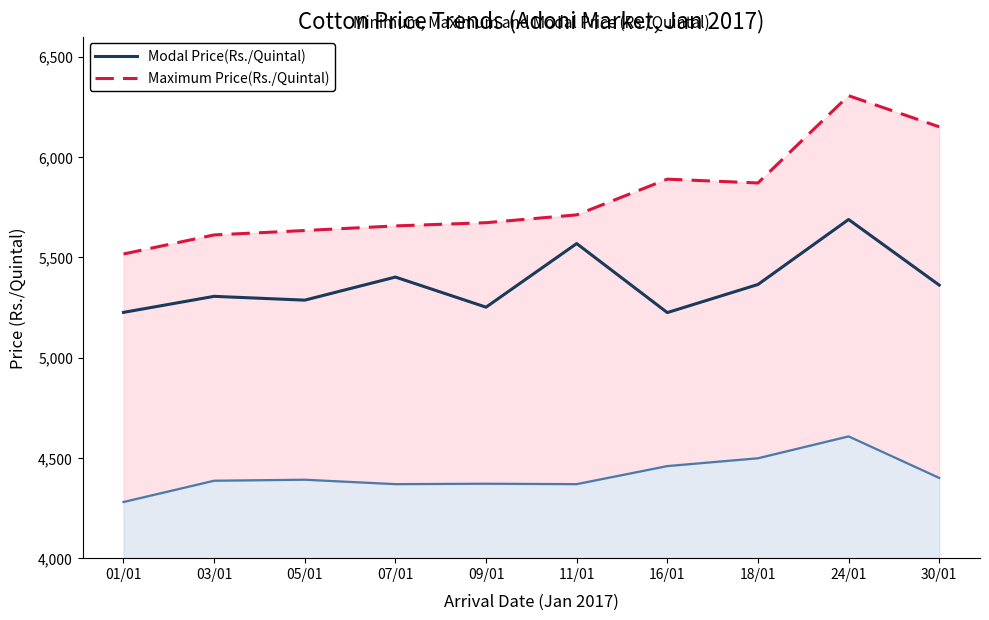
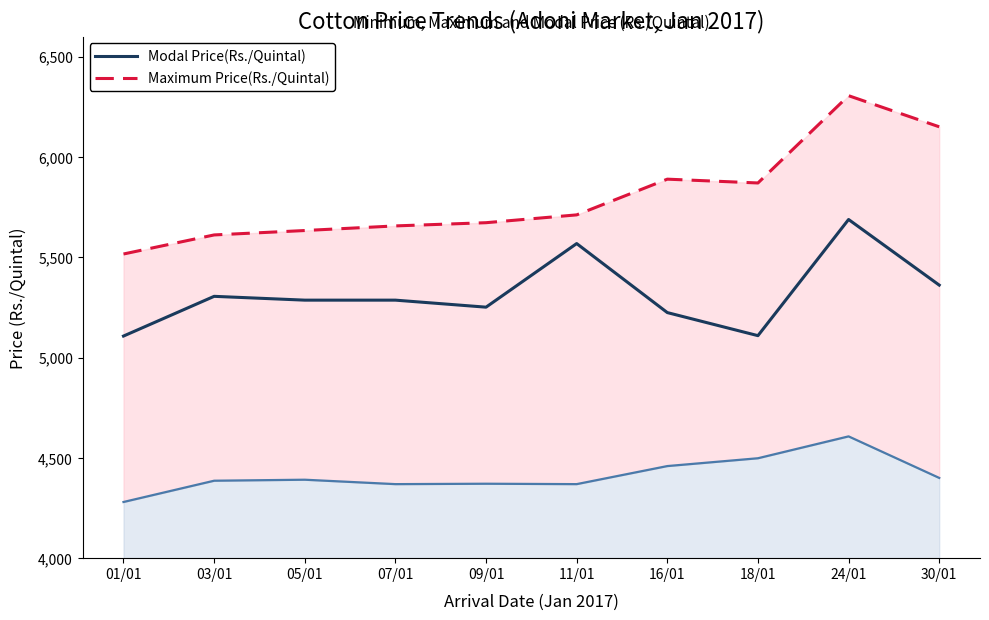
  {
    "Modal Price(Rs./Quintal)": {
-     "01/01": "5,230",
+     "01/01": "5,110",
      "03/01": "5,310",
      "05/01": "5,290",
-     "07/01": "5,400",
+     "07/01": "5,290",
      "09/01": "5,250",
      "11/01": "5,570",
      "16/01": "5,220",
-     "18/01": "5,360",
+     "18/01": "5,110",
      "24/01": "5,690",
      "30/01": "5,360"
    }
  }
